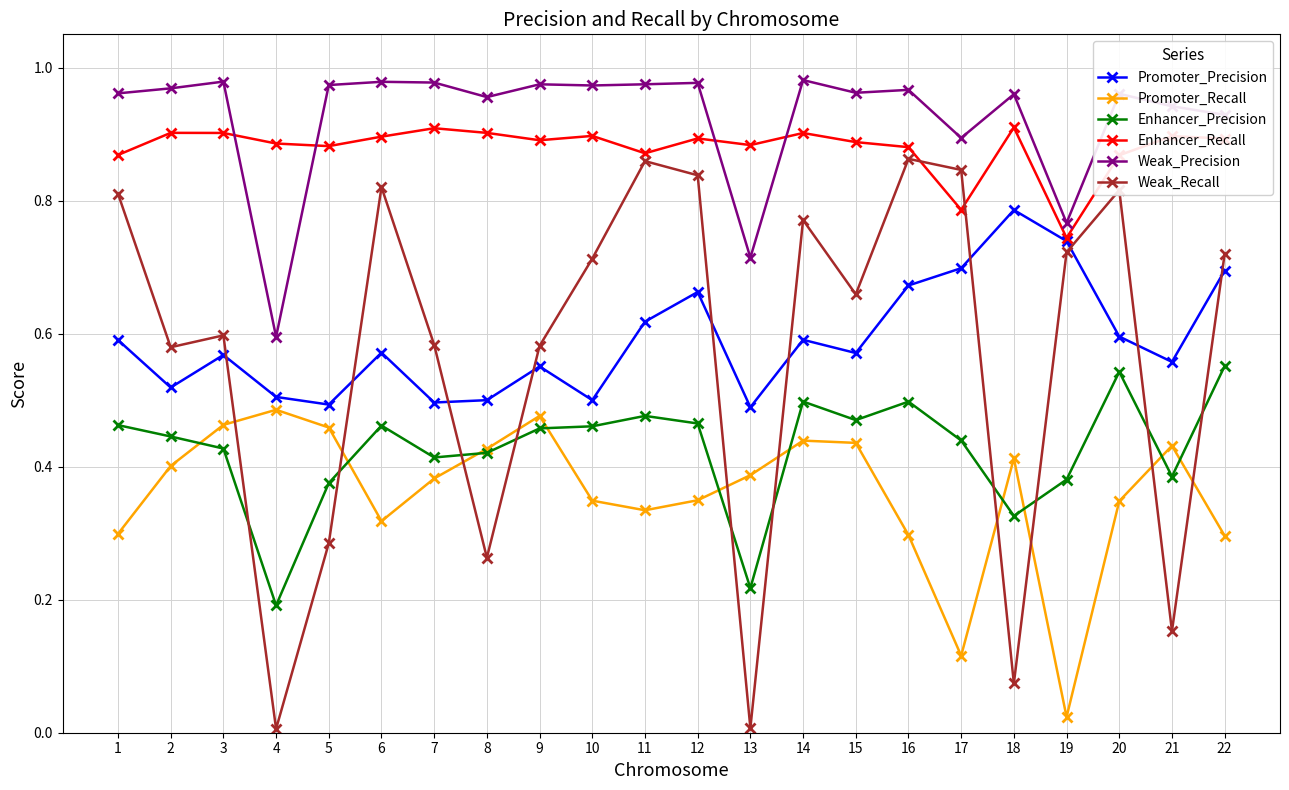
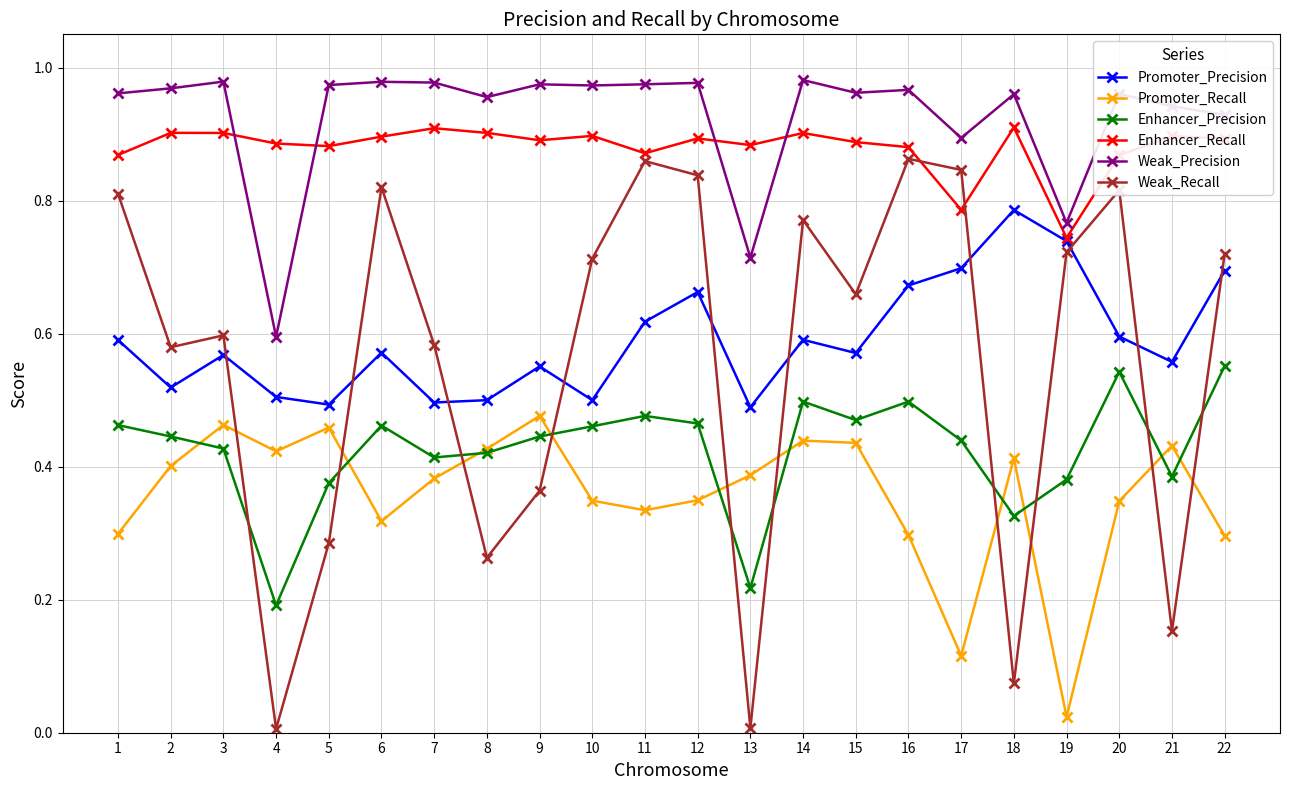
  {
    "Promoter_Precision": {
      "1": 0.59,
      "2": 0.52,
      "3": 0.57,
      "4": 0.50,
      "5": 0.49,
      "6": 0.57,
      "7": 0.50,
      "8": 0.50,
      "9": 0.55,
      "10": 0.50,
      "11": 0.62,
      "12": 0.66,
      "13": 0.49,
      "14": 0.59,
      "15": 0.57,
      "16": 0.67,
      "17": 0.70,
      "18": 0.79,
      "19": 0.74,
      "20": 0.60,
      "21": 0.56,
      "22": 0.69
    },
    "Promoter_Recall": {
      "1": 0.30,
      "2": 0.40,
      "3": 0.46,
-     "4": 0.49,
+     "4": 0.42,
      "5": 0.46,
      "6": 0.32,
      "7": 0.38,
      "8": 0.43,
      "9": 0.48,
      "10": 0.35,
      "11": 0.33,
      "12": 0.35,
      "13": 0.39,
      "14": 0.44,
      "15": 0.44,
      "16": 0.30,
      "17": 0.12,
      "18": 0.41,
      "19": 0.02,
      "20": 0.35,
      "21": 0.43,
      "22": 0.30
    },
    "Enhancer_Precision": {
      "1": 0.46,
      "2": 0.45,
      "3": 0.43,
      "4": 0.19,
      "5": 0.38,
      "6": 0.46,
      "7": 0.41,
      "8": 0.42,
-     "9": 0.46,
+     "9": 0.45,
      "10": 0.46,
      "11": 0.48,
      "12": 0.46,
      "13": 0.22,
      "14": 0.50,
      "15": 0.47,
      "16": 0.50,
      "17": 0.44,
      "18": 0.33,
      "19": 0.38,
      "20": 0.54,
      "21": 0.39,
      "22": 0.55
    },
    "Enhancer_Recall": {
      "1": 0.87,
      "2": 0.90,
      "3": 0.90,
      "4": 0.89,
      "5": 0.88,
      "6": 0.90,
      "7": 0.91,
      "8": 0.90,
      "9": 0.89,
      "10": 0.90,
      "11": 0.87,
      "12": 0.89,
      "13": 0.88,
      "14": 0.90,
      "15": 0.89,
      "16": 0.88,
      "17": 0.79,
      "18": 0.91,
      "19": 0.74
    },
    "Weak_Precision": {
      "1": 0.96,
      "2": 0.97,
      "3": 0.98,
      "4": 0.60,
      "5": 0.97,
      "6": 0.98,
      "7": 0.98,
      "8": 0.96,
      "9": 0.97,
      "10": 0.97,
      "11": 0.97,
      "12": 0.98,
      "13": 0.71,
      "14": 0.98,
      "15": 0.96,
      "16": 0.97,
      "17": 0.89,
      "18": 0.96,
      "19": 0.77
    },
    "Weak_Recall": {
      "1": 0.81,
      "2": 0.58,
      "3": 0.60,
      "4": 0.01,
      "5": 0.28,
      "6": 0.82,
      "7": 0.58,
      "8": 0.26,
-     "9": 0.58,
+     "9": 0.36,
      "10": 0.71,
      "11": 0.86,
      "12": 0.84,
      "13": 0.01,
      "14": 0.77,
      "15": 0.66,
      "16": 0.86,
      "17": 0.85,
      "18": 0.07,
      "19": 0.72,
      "21": 0.15,
      "22": 0.72
    }
  }
